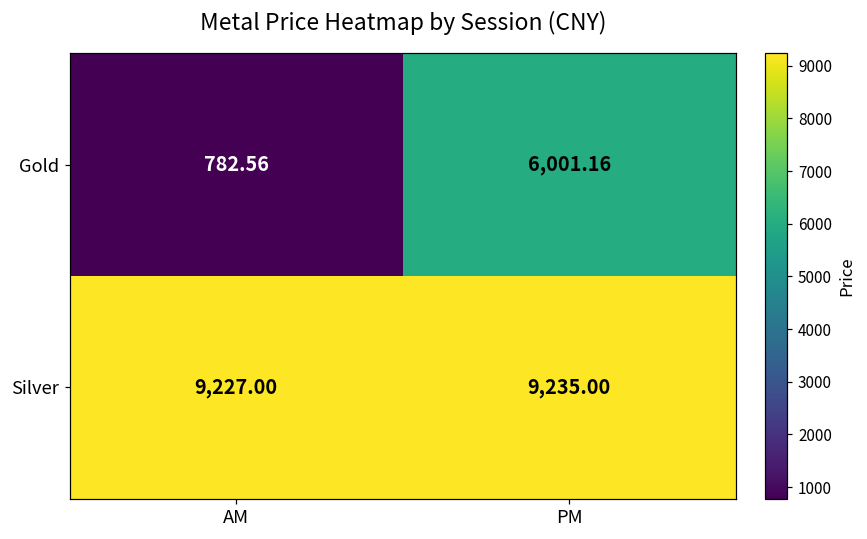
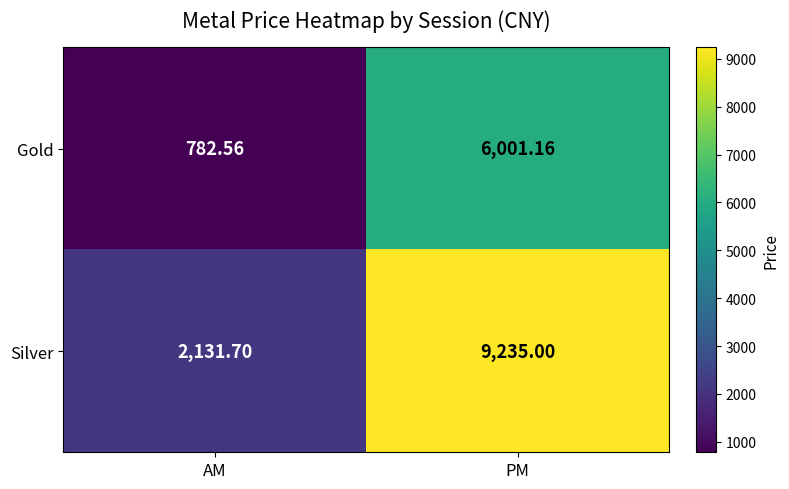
  {
    "Gold": {
      "AM": "782.56",
      "PM": "6,001.16"
    },
    "Silver": {
-     "AM": "9,227.00",
+     "AM": "2,131.70",
      "PM": "9,235.00"
    }
  }
